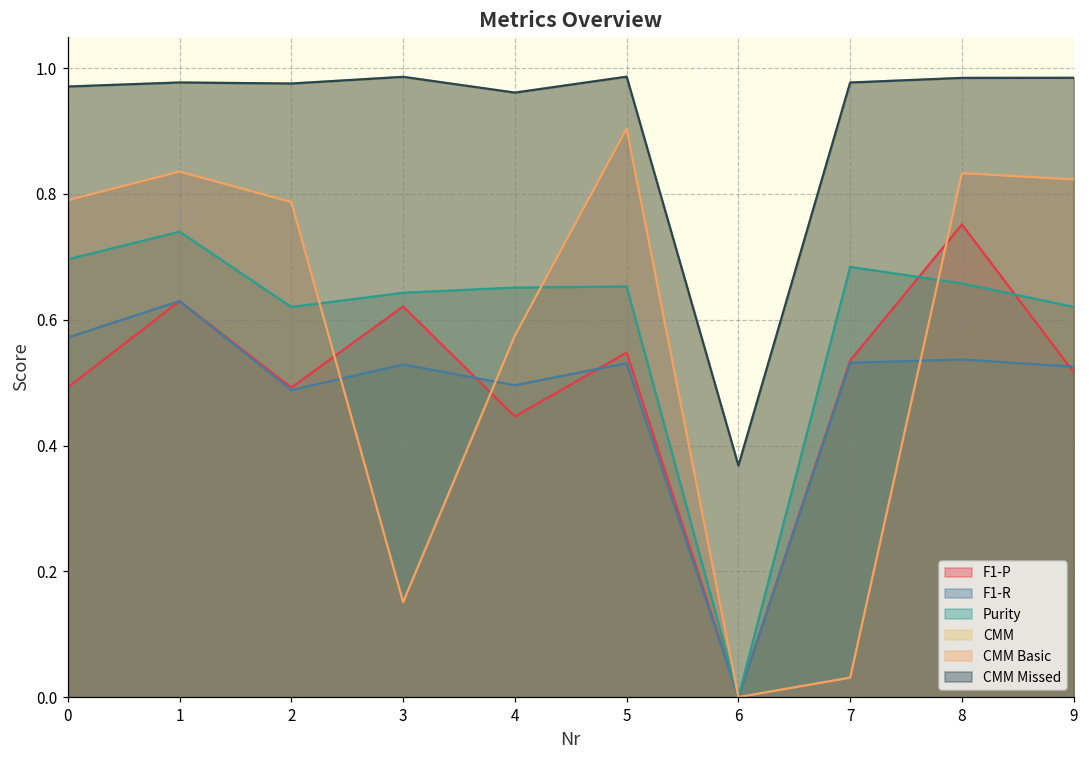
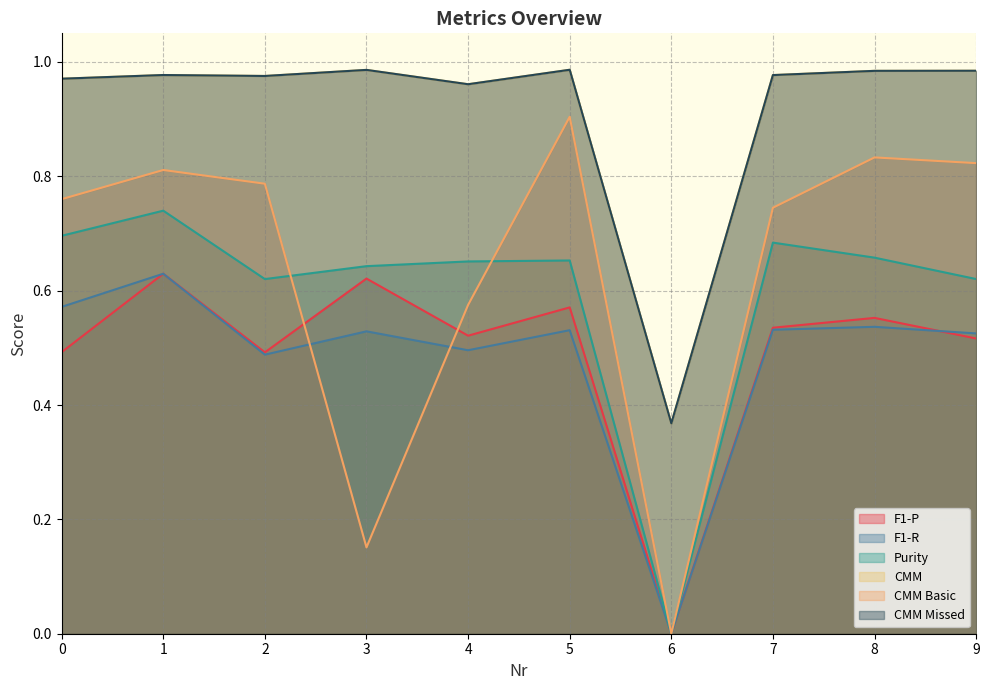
  {
    "F1-P": {
      "0": 0.49,
      "3": 0.62,
-     "4": 0.45,
-     "5": 0.55,
-     "8": 0.75,
+     "4": 0.52,
+     "5": 0.57,
+     "8": 0.55,
      "9": 0.52
    },
    "CMM Basic": {
-     "0": 0.79,
-     "1": 0.84,
+     "0": 0.76,
+     "1": 0.81,
      "2": 0.79,
      "3": 0.15,
      "4": 0.58,
      "5": 0.90,
-     "7": 0.03,
+     "7": 0.75,
      "8": 0.83,
      "9": 0.82
    }
  }
